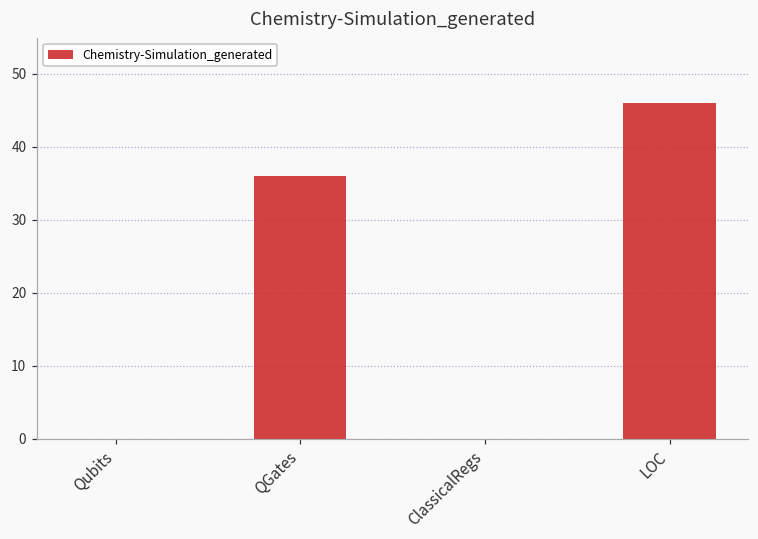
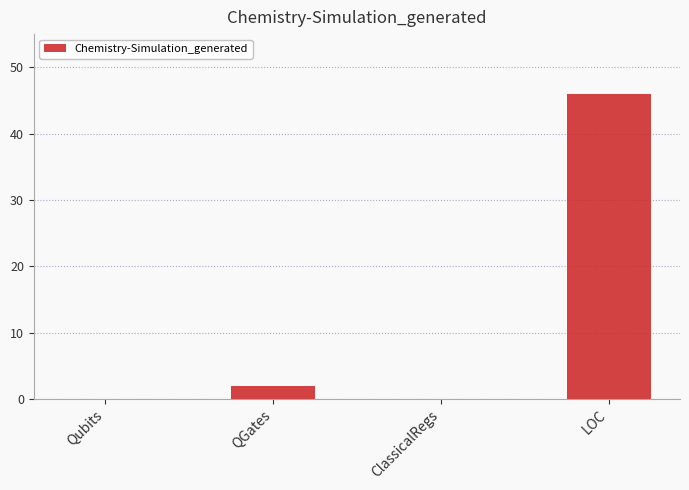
  {
    "Qubits": 0,
-   "QGates": 36,
+   "QGates": 2,
    "ClassicalRegs": 0,
    "LOC": 46
  }
